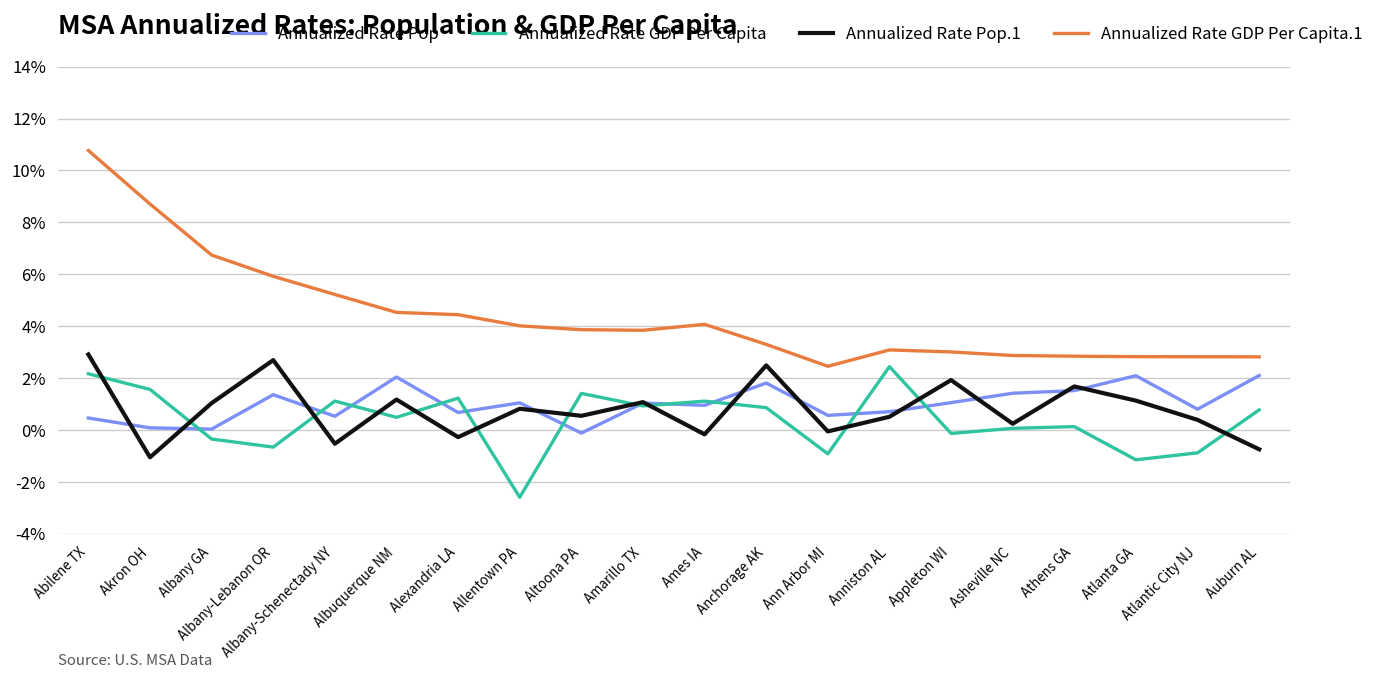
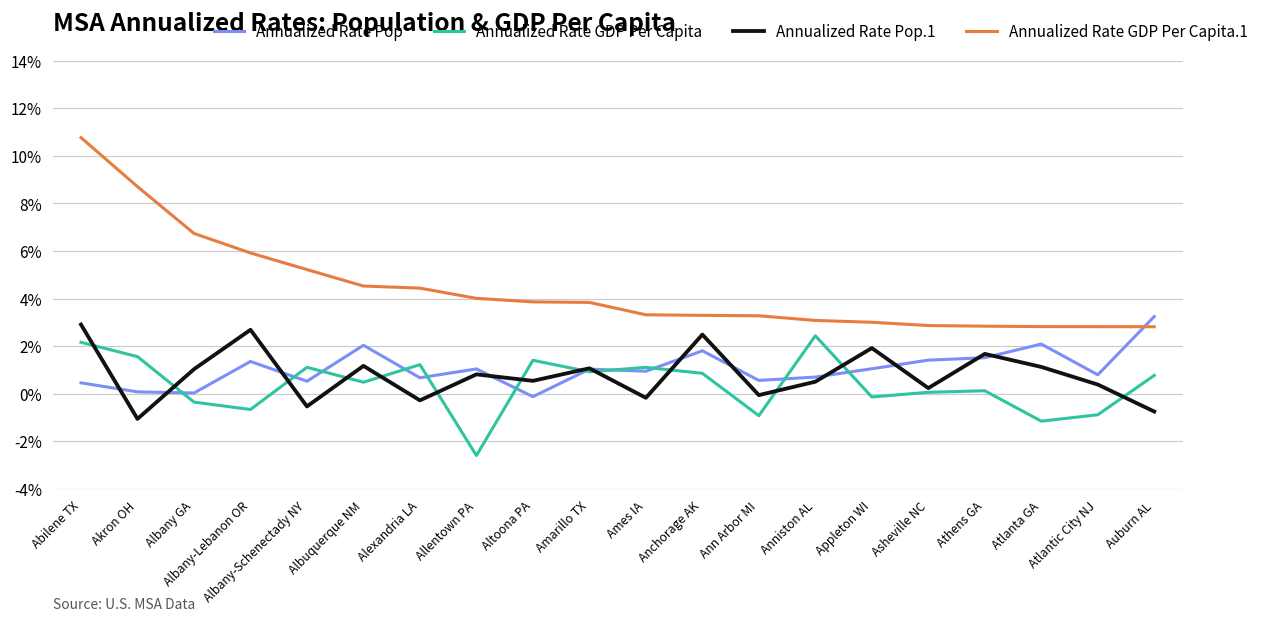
  {
    "Annualized Rate Pop": {
      "Abilene TX": "0.5%",
      "Akron OH": "0.1%",
      "Albany GA": "0.0%",
      "Albany-Lebanon OR": "1.4%",
      "Albany-Schenectady NY": "0.5%",
      "Albuquerque NM": "2.0%",
      "Alexandria LA": "0.7%",
      "Allentown PA": "1.0%",
      "Altoona PA": "-0.1%",
      "Ames IA": "0.9%",
      "Anchorage AK": "1.8%",
      "Ann Arbor MI": "0.6%",
      "Anniston AL": "0.7%",
      "Appleton WI": "1.0%",
      "Asheville NC": "1.4%",
      "Athens GA": "1.5%",
      "Atlanta GA": "2.1%",
      "Atlantic City NJ": "0.8%",
-     "Auburn AL": "2.1%"
+     "Auburn AL": "3.2%"
    },
    "Annualized Rate GDP Per Capita": {
      "Abilene TX": "2.2%",
      "Akron OH": "1.6%",
      "Albany GA": "-0.4%",
      "Albany-Lebanon OR": "-0.7%",
      "Albany-Schenectady NY": "1.1%",
      "Albuquerque NM": "0.5%",
      "Alexandria LA": "1.2%",
      "Allentown PA": "-2.6%",
      "Altoona PA": "1.4%",
      "Ames IA": "1.1%",
      "Anchorage AK": "0.9%",
      "Ann Arbor MI": "-0.9%",
      "Anniston AL": "2.4%",
      "Appleton WI": "-0.1%",
      "Asheville NC": "0.1%",
      "Athens GA": "0.1%",
      "Atlanta GA": "-1.2%",
      "Atlantic City NJ": "-0.9%",
      "Auburn AL": "0.8%"
    },
    "Annualized Rate Pop.1": {
      "Abilene TX": "2.9%",
      "Akron OH": "-1.1%",
      "Albany GA": "1.0%",
      "Albany-Lebanon OR": "2.7%",
      "Albany-Schenectady NY": "-0.5%",
      "Albuquerque NM": "1.2%",
      "Alexandria LA": "-0.3%",
      "Allentown PA": "0.8%",
      "Altoona PA": "0.5%",
      "Ames IA": "-0.2%",
      "Anchorage AK": "2.5%",
      "Ann Arbor MI": "-0.1%",
      "Anniston AL": "0.5%",
      "Appleton WI": "1.9%",
      "Asheville NC": "0.2%",
      "Athens GA": "1.7%",
      "Atlanta GA": "1.1%",
      "Atlantic City NJ": "0.4%",
      "Auburn AL": "-0.7%"
    },
    "Annualized Rate GDP Per Capita.1": {
      "Abilene TX": "10.8%",
      "Akron OH": "8.7%",
      "Albany GA": "6.7%",
      "Albany-Lebanon OR": "5.9%",
      "Albany-Schenectady NY": "5.2%",
      "Albuquerque NM": "4.5%",
      "Alexandria LA": "4.4%",
      "Allentown PA": "4.0%",
      "Altoona PA": "3.9%",
      "Amarillo TX": "3.8%",
-     "Ames IA": "4.1%",
+     "Ames IA": "3.3%",
      "Anchorage AK": "3.3%",
-     "Ann Arbor MI": "2.5%",
+     "Ann Arbor MI": "3.3%",
      "Anniston AL": "3.1%",
      "Appleton WI": "3.0%",
      "Asheville NC": "2.9%",
      "Athens GA": "2.8%",
      "Atlanta GA": "2.8%",
      "Atlantic City NJ": "2.8%",
      "Auburn AL": "2.8%"
    }
  }
